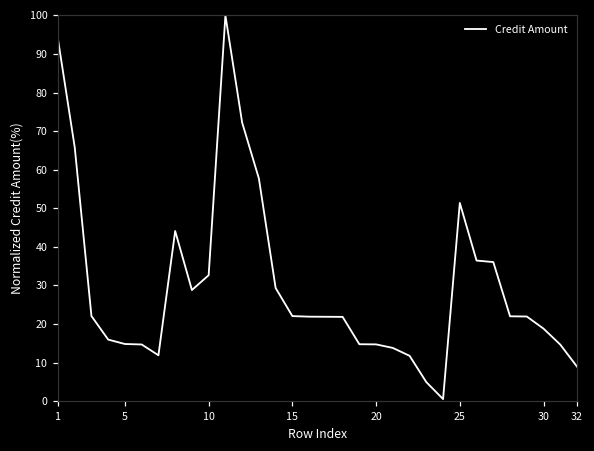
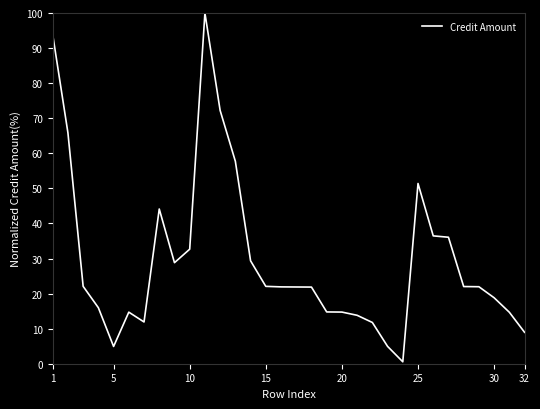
  {
    "1": 94,
-   "5": 15,
+   "5": 5,
    "10": 33,
    "15": 22,
    "20": 15,
    "25": 51,
    "30": 19,
    "32": 9
  }
